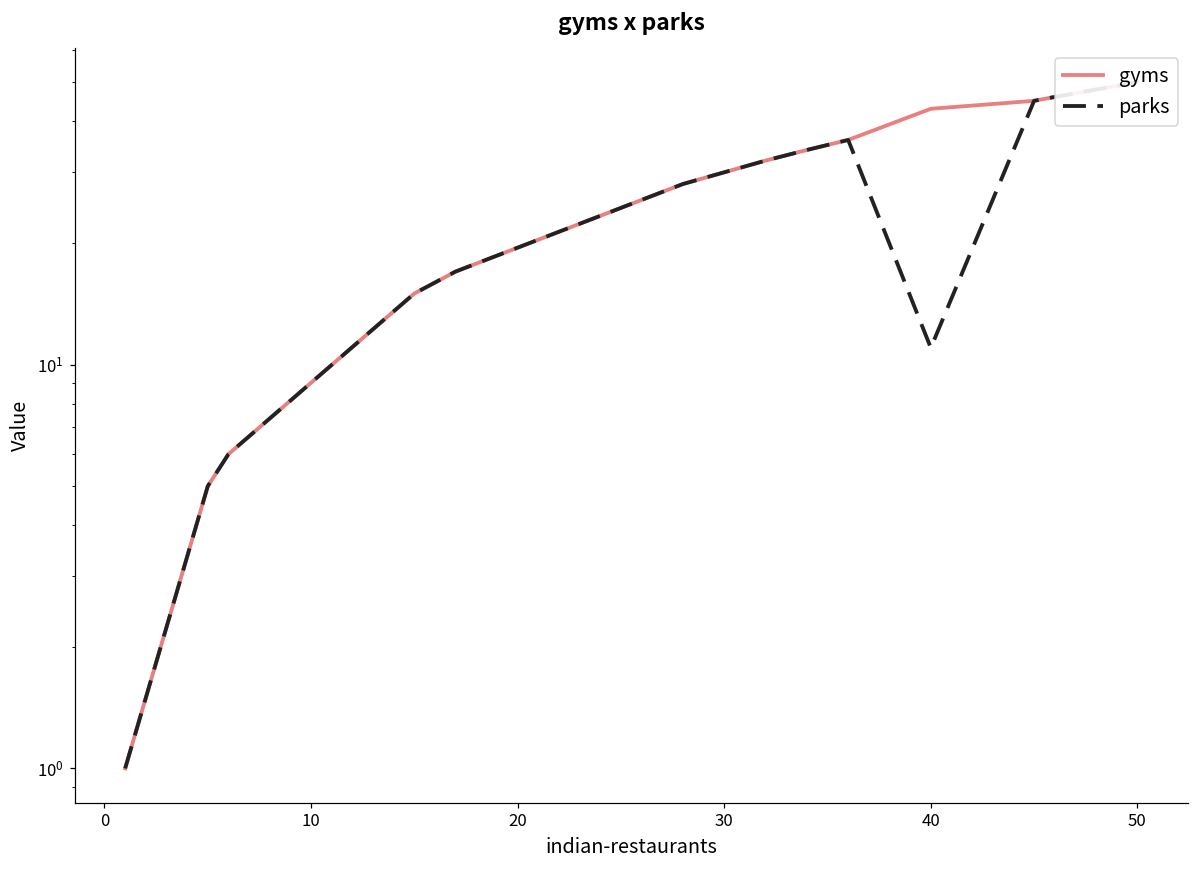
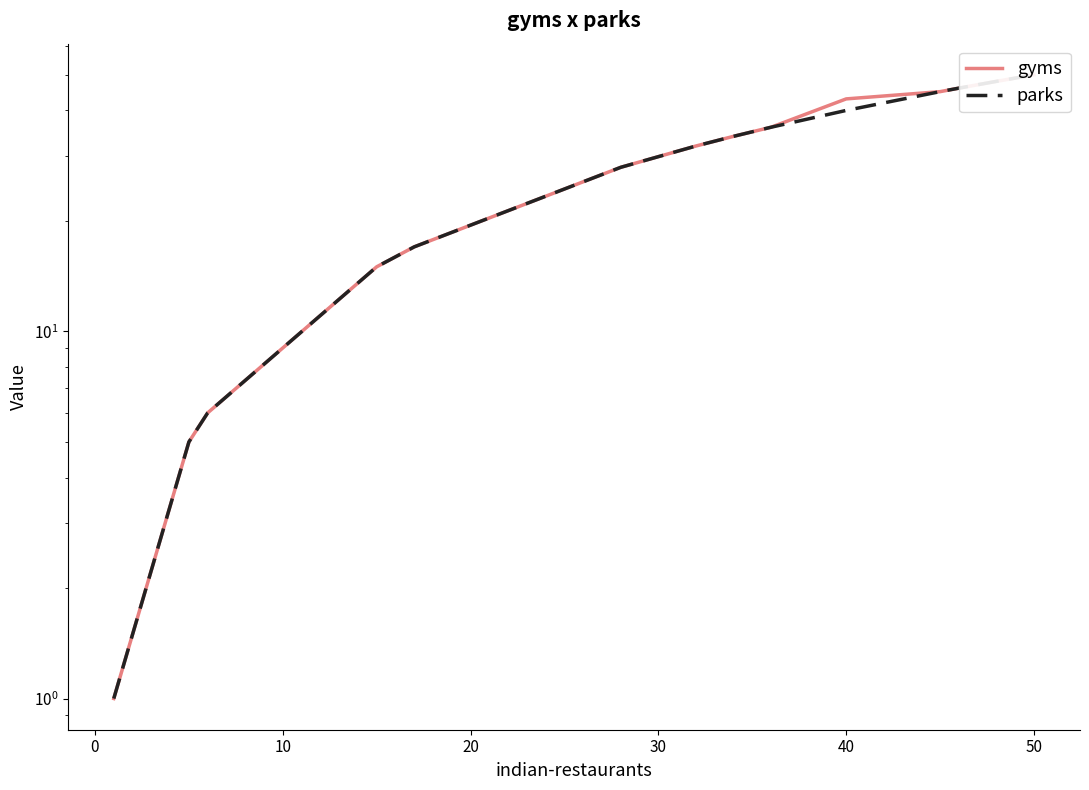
  {
    "gyms": {
      "40": 43
    },
    "parks": {
-     "40": 11
+     "40": 40
    }
  }
